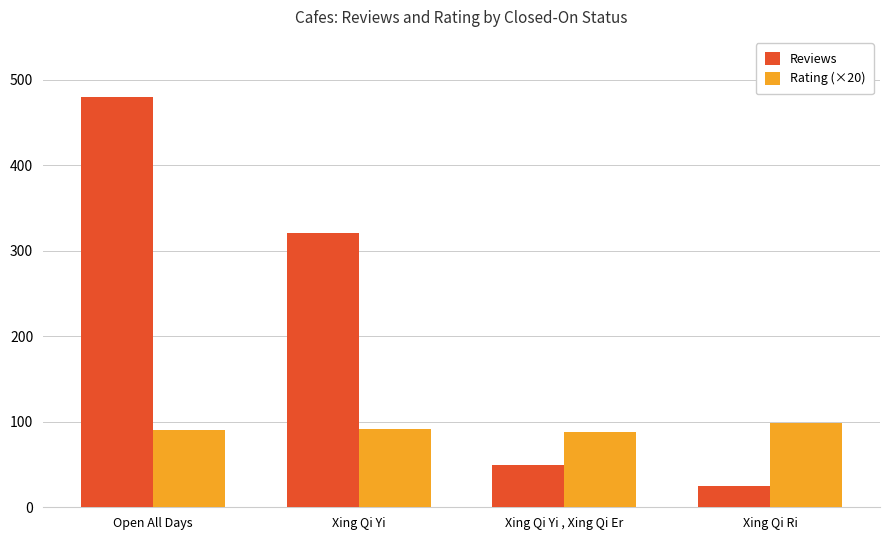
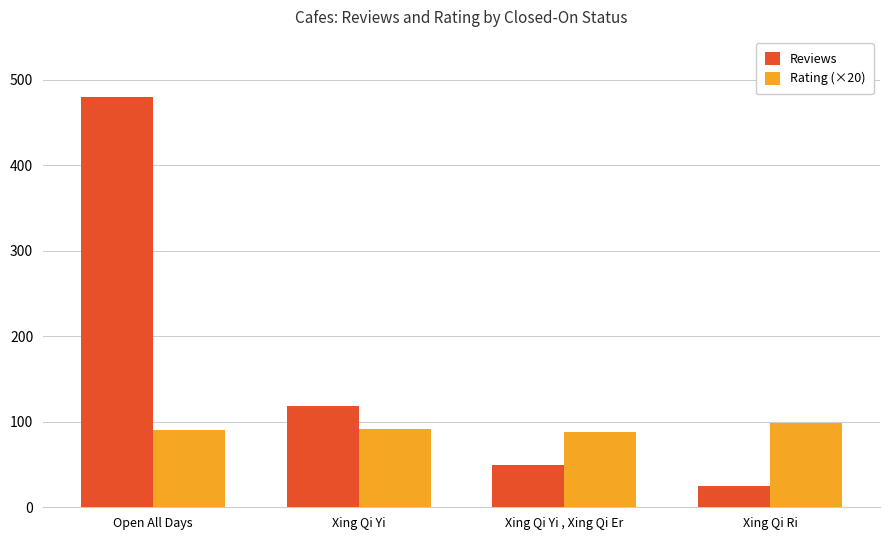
  {
    "Reviews": {
      "Open All Days": 480,
-     "Xing Qi Yi": 320,
+     "Xing Qi Yi": 120,
      "Xing Qi Yi , Xing Qi Er": 50,
      "Xing Qi Ri": 30
    },
    "Rating (×20)": {
      "Open All Days": 90,
      "Xing Qi Yi": 90,
      "Xing Qi Yi , Xing Qi Er": 90,
      "Xing Qi Ri": 100
    }
  }
